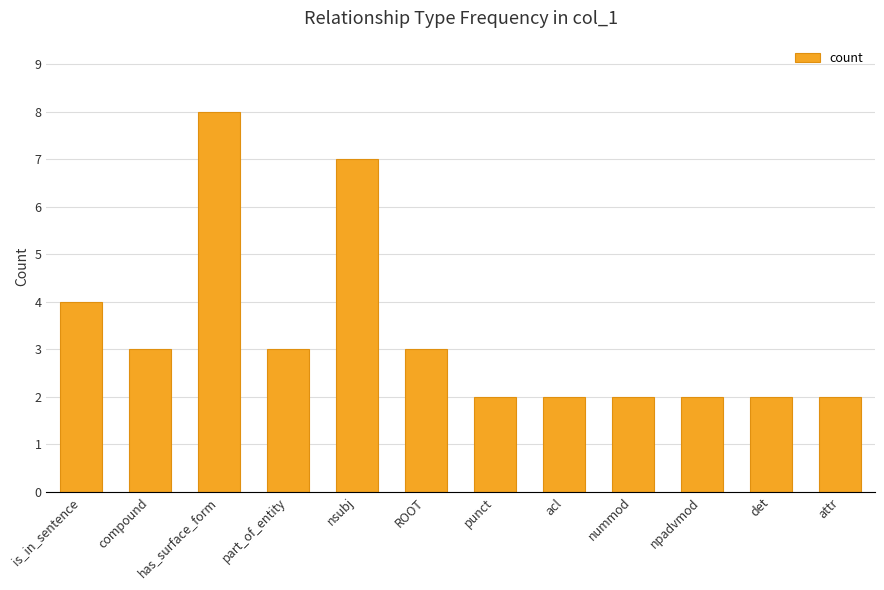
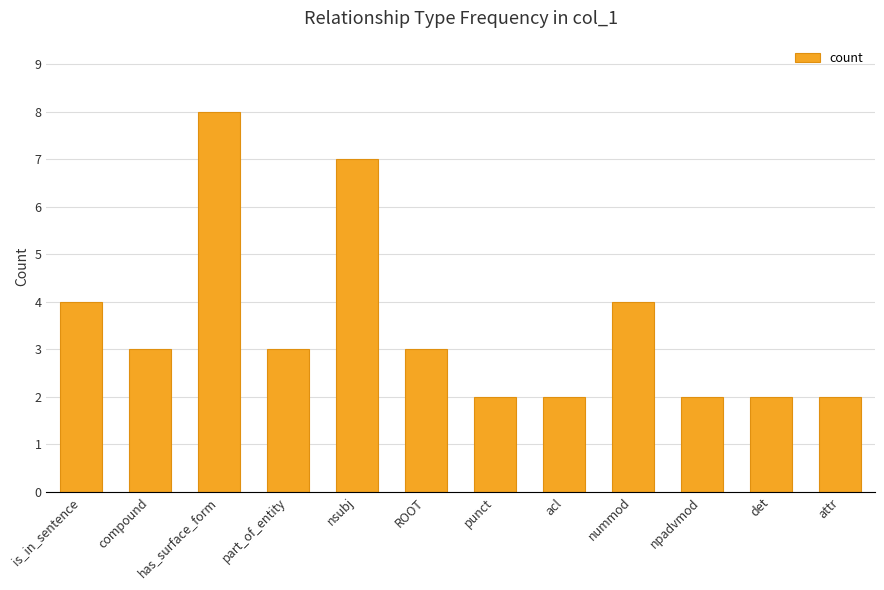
  {
    "is_in_sentence": 4,
    "compound": 3,
    "has_surface_form": 8,
    "part_of_entity": 3,
    "nsubj": 7,
    "ROOT": 3,
    "punct": 2,
    "acl": 2,
-   "nummod": 2,
+   "nummod": 4,
    "npadvmod": 2,
    "det": 2,
    "attr": 2
  }
